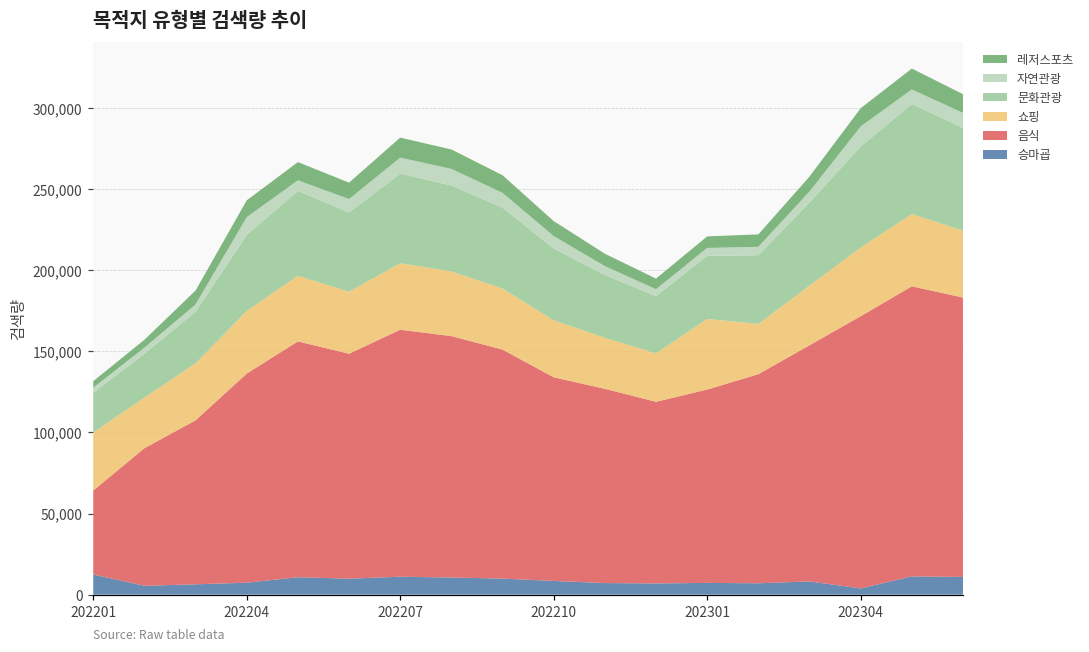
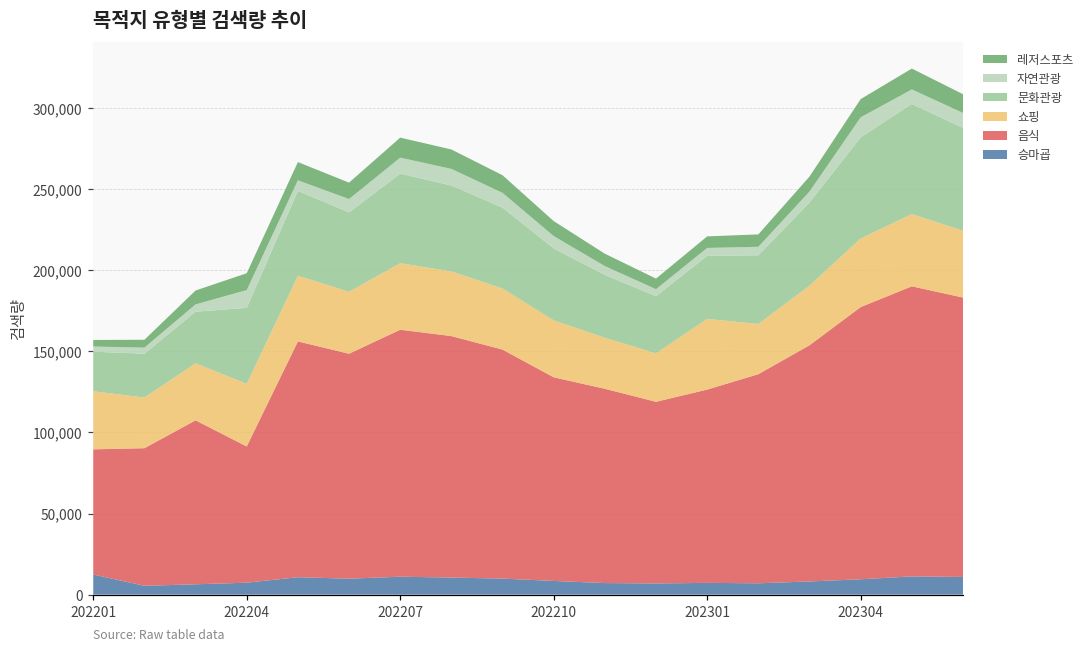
  {
    "승마굡": {
      "202201": "12,000",
      "202204": "7,000",
      "202207": "11,000",
      "202210": "8,000",
      "202301": "7,000",
-     "202304": "4,000"
+     "202304": "9,000"
    },
    "음식": {
-     "202201": "52,000",
-     "202204": "129,000",
+     "202201": "77,000",
+     "202204": "84,000",
      "202207": "152,000",
      "202210": "126,000",
      "202301": "119,000",
      "202304": "168,000"
    },
    "쇼핑": {
      "202201": "36,000",
      "202204": "39,000",
      "202207": "41,000",
      "202210": "35,000",
      "202301": "44,000",
      "202304": "42,000"
    },
    "레저스포츠": {
      "202201": "4,000",
      "202204": "10,000",
      "202207": "12,000",
      "202210": "9,000",
      "202301": "7,000",
      "202304": "11,000"
    }
  }
